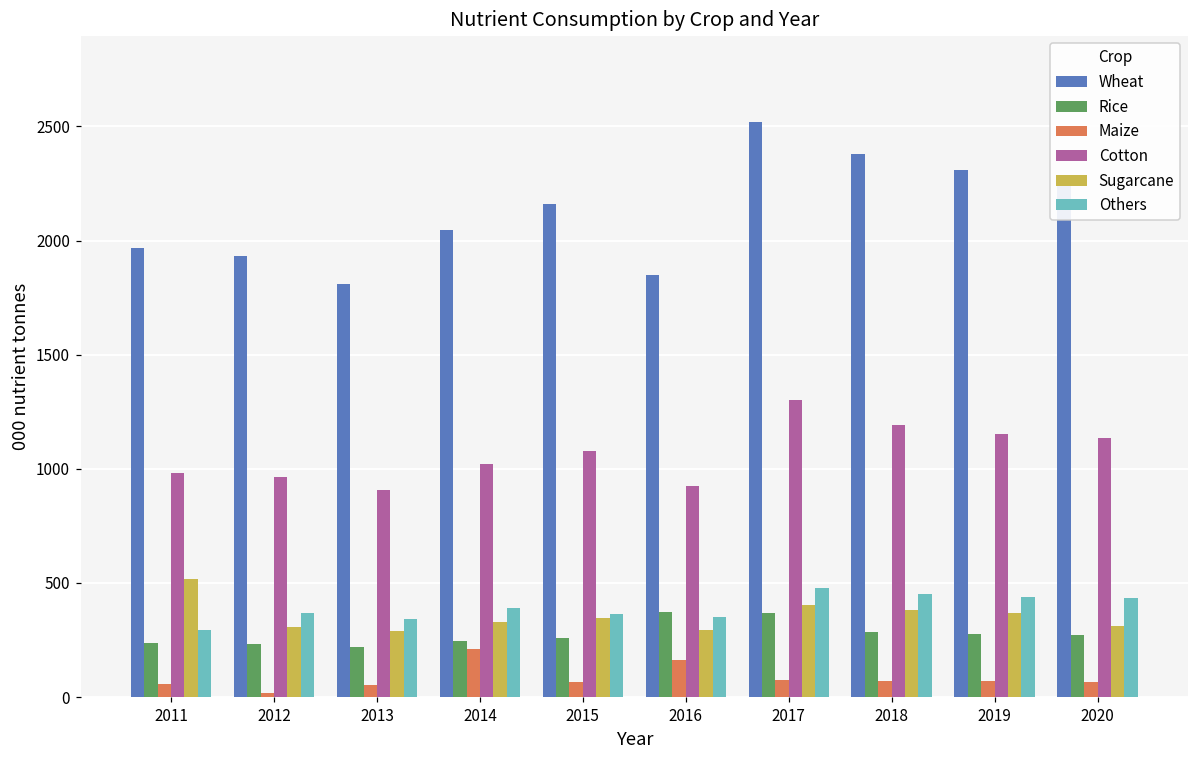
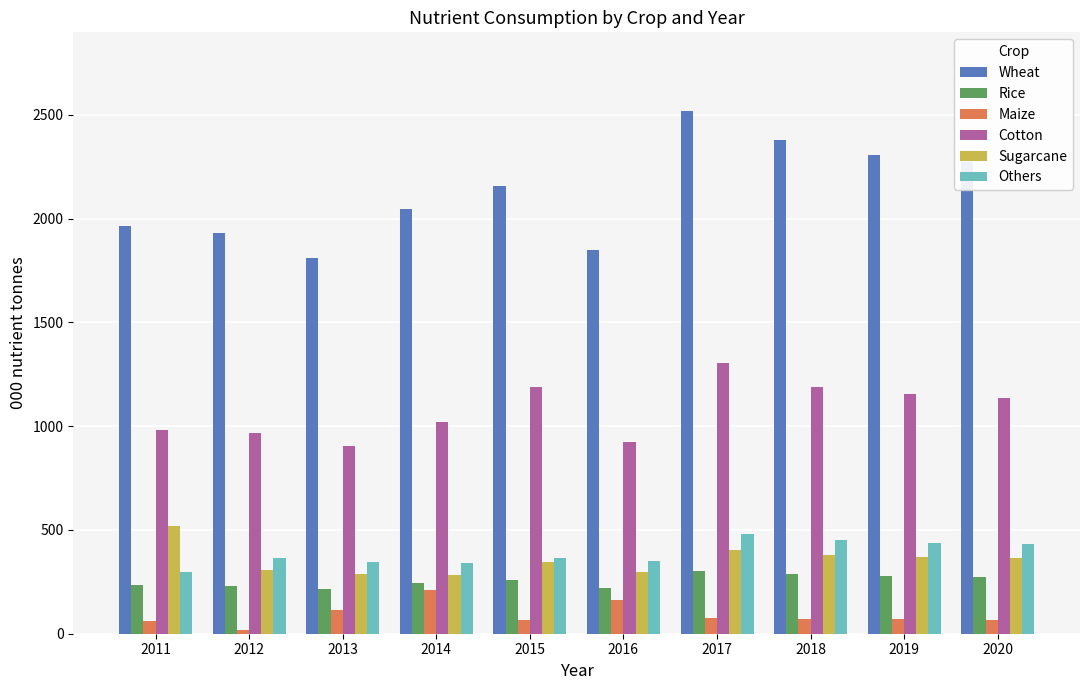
  {
    "Wheat": {
      "2011": 1970,
      "2012": 1930,
      "2013": 1810,
      "2014": 2040,
      "2015": 2160,
      "2016": 1850,
      "2017": 2520,
      "2018": 2380,
      "2019": 2310
    },
    "Rice": {
      "2011": 240,
      "2012": 230,
      "2013": 220,
      "2014": 250,
      "2015": 260,
-     "2016": 370,
-     "2017": 370,
+     "2016": 220,
+     "2017": 300,
      "2018": 290,
      "2019": 280,
      "2020": 270
    },
    "Maize": {
      "2011": 60,
      "2012": 20,
-     "2013": 50,
+     "2013": 120,
      "2014": 210,
      "2015": 60,
      "2016": 160,
      "2017": 80,
      "2018": 70,
      "2019": 70,
      "2020": 70
    },
    "Cotton": {
      "2011": 980,
      "2012": 970,
      "2013": 910,
      "2014": 1020,
-     "2015": 1080,
+     "2015": 1190,
      "2016": 920,
      "2017": 1300,
      "2018": 1190,
      "2019": 1150,
      "2020": 1140
    },
    "Sugarcane": {
      "2011": 520,
      "2012": 310,
      "2013": 290,
-     "2014": 330,
+     "2014": 280,
      "2015": 350,
      "2016": 300,
      "2017": 400,
      "2018": 380,
      "2019": 370,
-     "2020": 310
+     "2020": 360
    },
    "Others": {
      "2011": 300,
      "2012": 370,
      "2013": 340,
-     "2014": 390,
+     "2014": 340,
      "2015": 360,
      "2016": 350,
      "2017": 480,
      "2018": 450,
      "2019": 440,
      "2020": 430
    }
  }
